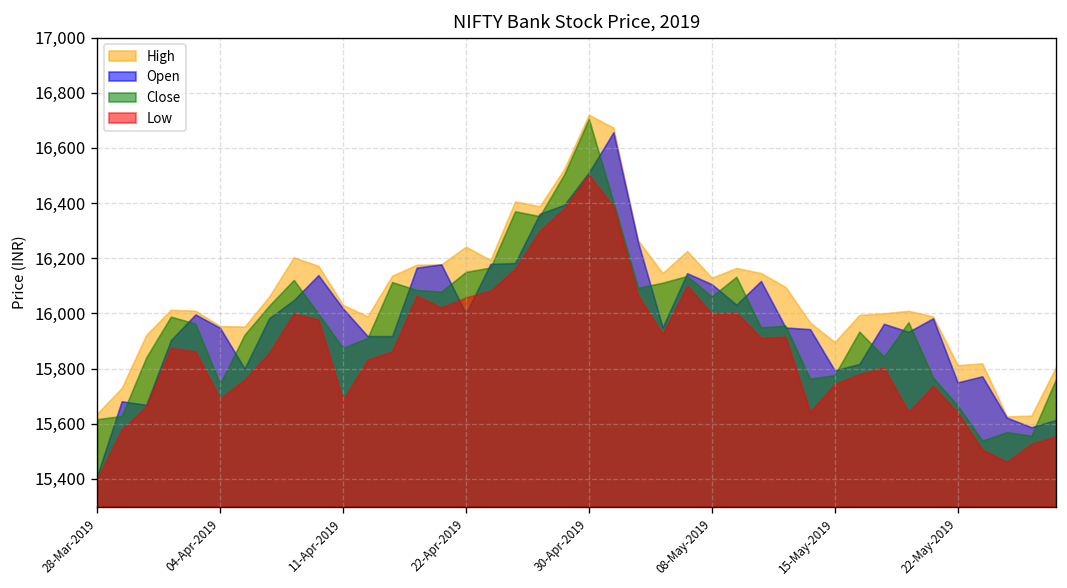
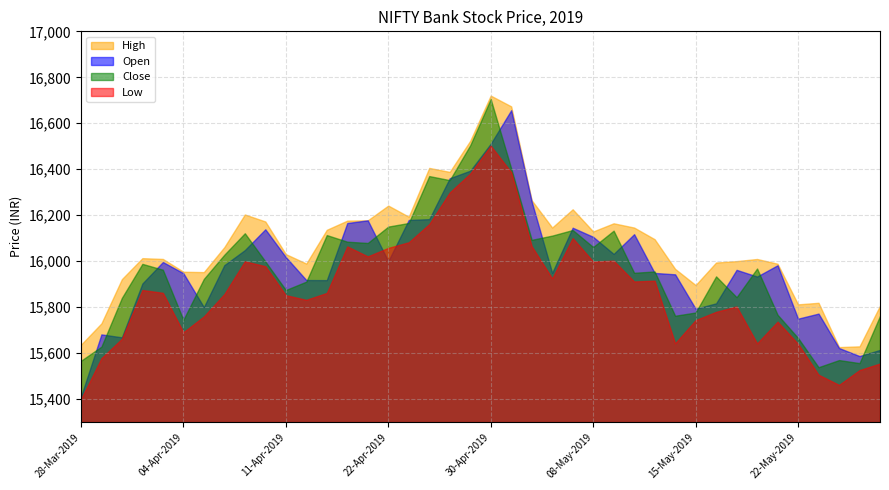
  {
    "High": {
      "28-Mar-2019": "15,640",
      "11-Apr-2019": "16,030",
      "22-Apr-2019": "16,240",
      "30-Apr-2019": "16,720",
      "08-May-2019": "16,130",
      "15-May-2019": "15,900",
      "22-May-2019": "15,810"
    },
    "Open": {
      "11-Apr-2019": "16,020",
      "22-Apr-2019": "16,000",
      "08-May-2019": "16,110",
      "15-May-2019": "15,790",
      "22-May-2019": "15,750"
    },
    "Close": {
-     "28-Mar-2019": "15,620",
+     "28-Mar-2019": "15,570",
      "04-Apr-2019": "15,740",
      "11-Apr-2019": "15,870",
      "22-Apr-2019": "16,150",
      "30-Apr-2019": "16,710",
      "08-May-2019": "16,060",
      "15-May-2019": "15,780",
      "22-May-2019": "15,670"
    },
    "Low": {
      "04-Apr-2019": "15,690",
-     "11-Apr-2019": "15,690",
+     "11-Apr-2019": "15,850",
      "22-Apr-2019": "16,060",
      "08-May-2019": "16,000",
      "15-May-2019": "15,740",
      "22-May-2019": "15,640"
    }
  }
